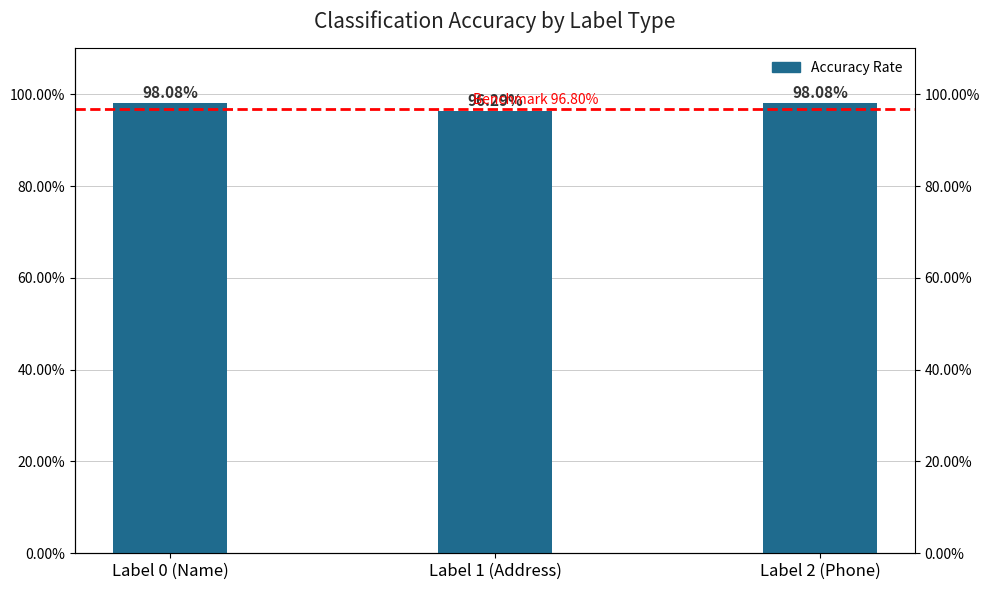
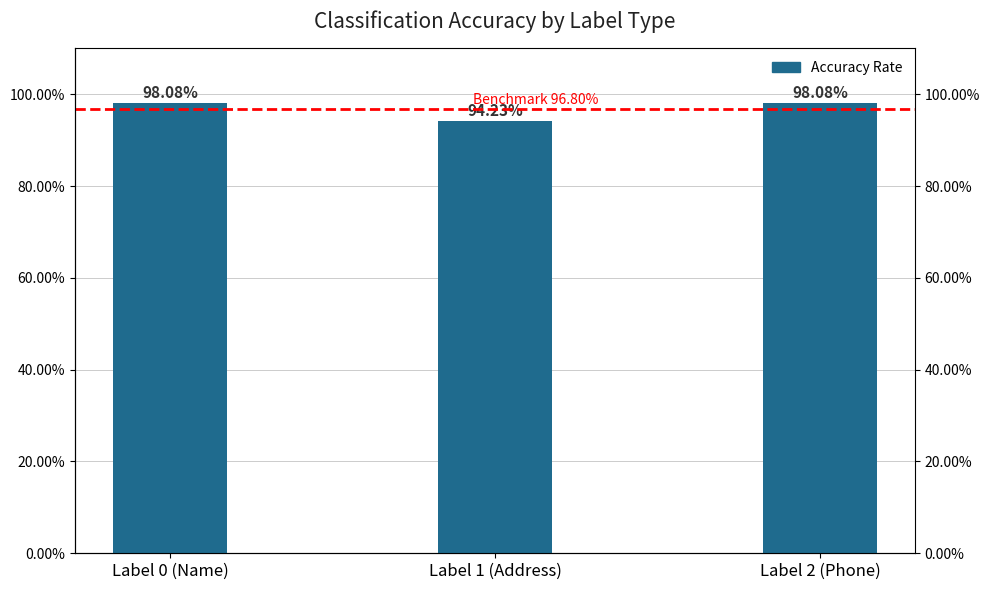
  {
    "Label 0 (Name)": "98.08%",
-   "Label 1 (Address)": "96.29%",
+   "Label 1 (Address)": "94.23%",
    "Label 2 (Phone)": "98.08%"
  }
